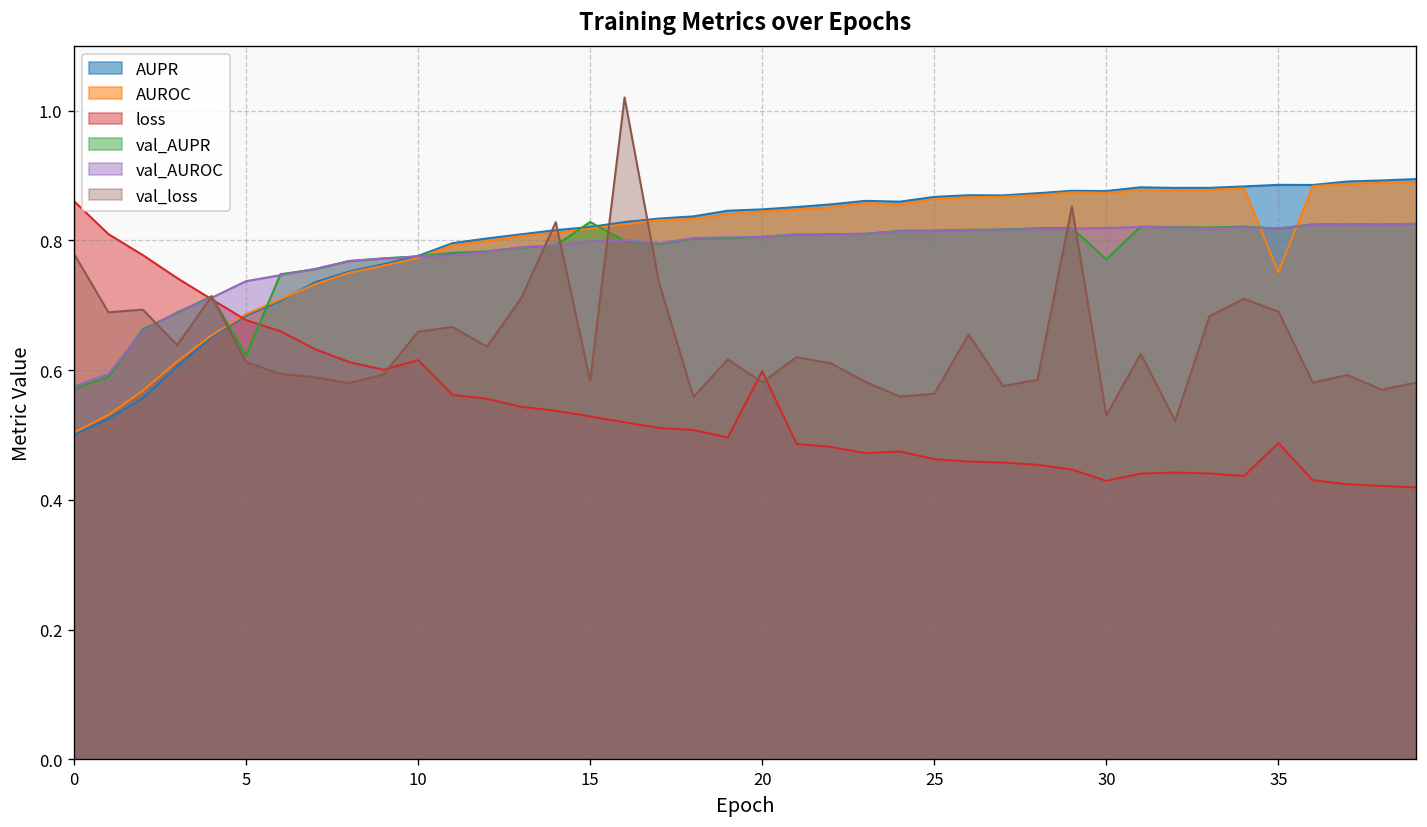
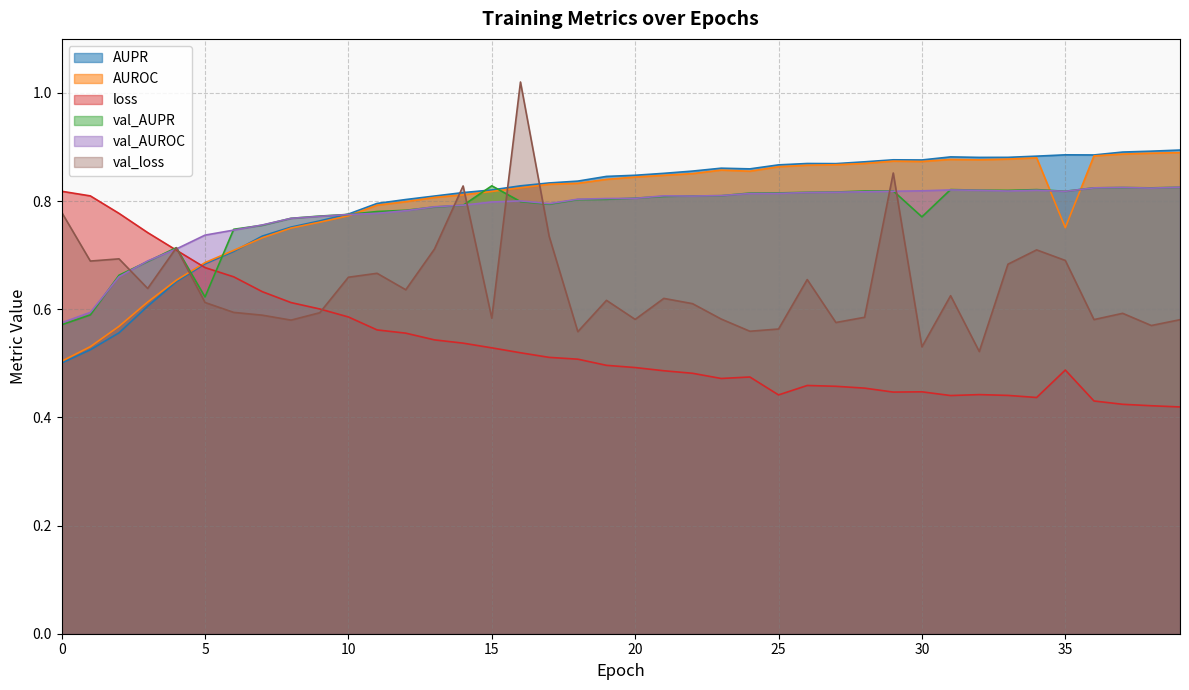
  {
    "AUPR": {
      "35": 0.89
    },
    "AUROC": {
      "35": 0.75
    },
    "loss": {
-     "0": 0.86,
+     "0": 0.82,
      "5": 0.68,
-     "10": 0.62,
+     "10": 0.59,
      "15": 0.53,
-     "20": 0.60,
-     "25": 0.46,
-     "30": 0.43,
+     "20": 0.49,
+     "25": 0.44,
+     "30": 0.45,
      "35": 0.49
    },
    "val_AUPR": {
      "5": 0.62,
      "15": 0.83,
      "30": 0.77
    }
  }
